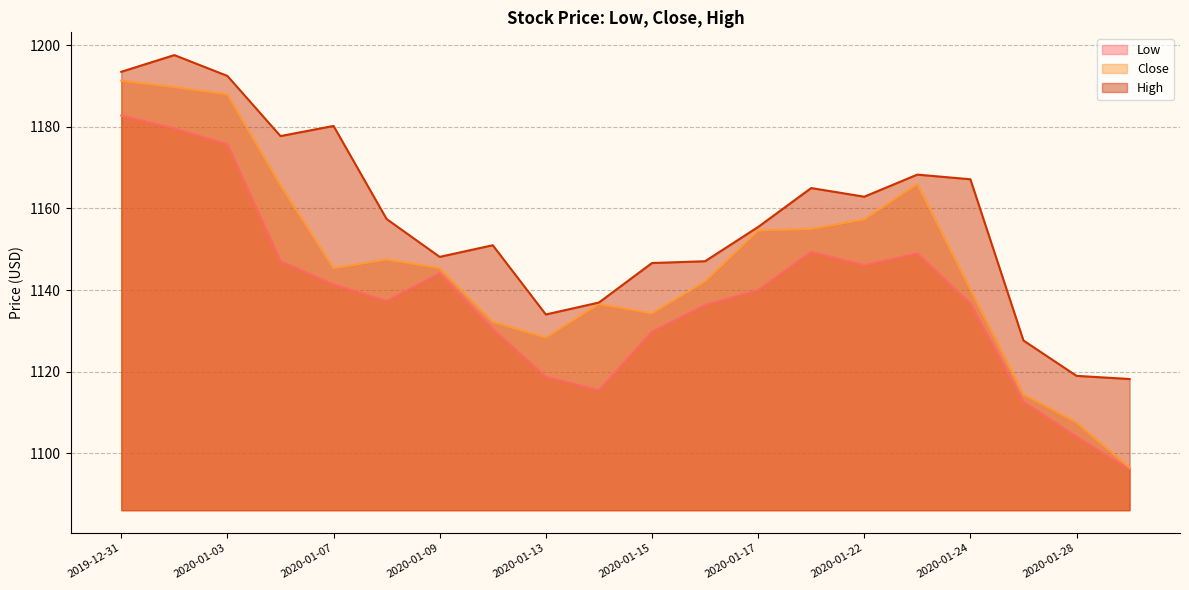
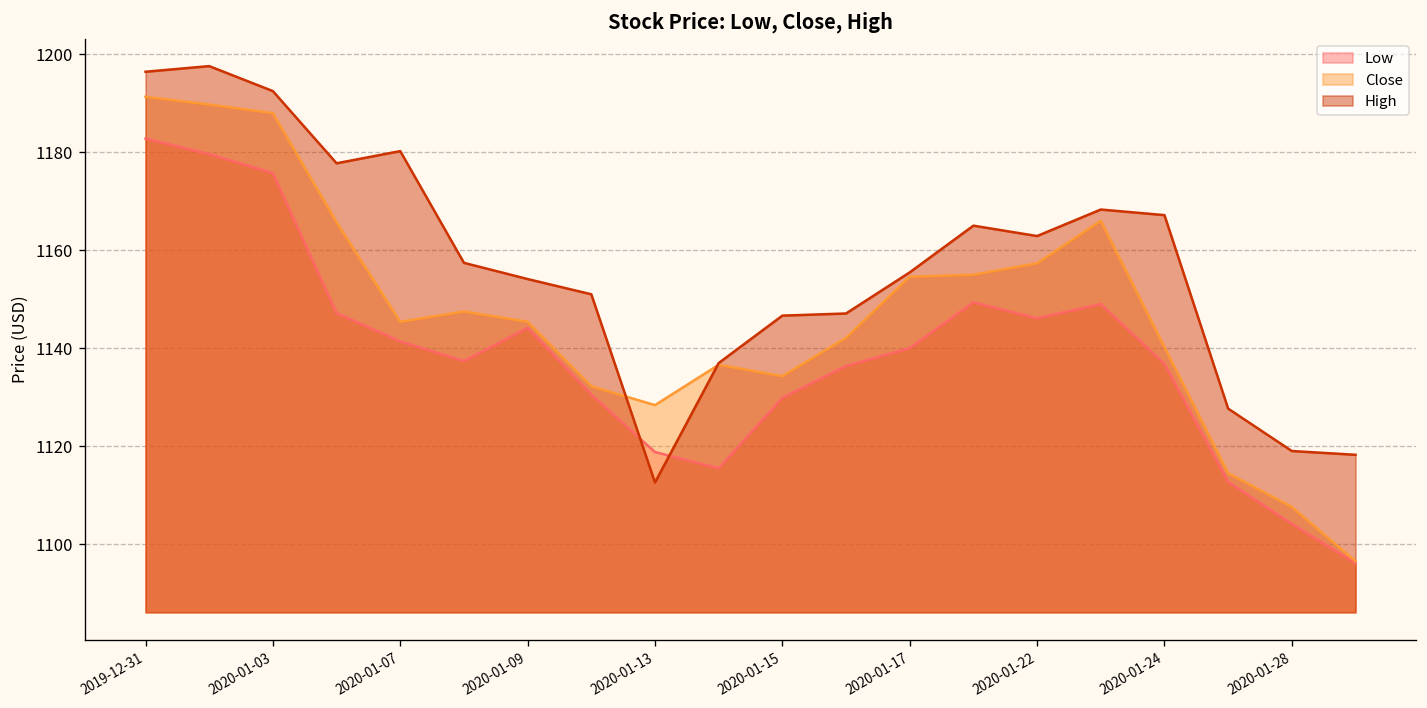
  {
    "High": {
-     "2019-12-31": 1193,
+     "2019-12-31": 1196,
      "2020-01-03": 1192,
      "2020-01-07": 1180,
-     "2020-01-09": 1148,
-     "2020-01-13": 1134,
+     "2020-01-09": 1154,
+     "2020-01-13": 1113,
      "2020-01-15": 1147,
      "2020-01-17": 1155,
      "2020-01-22": 1163,
      "2020-01-24": 1167,
      "2020-01-28": 1119
    }
  }
